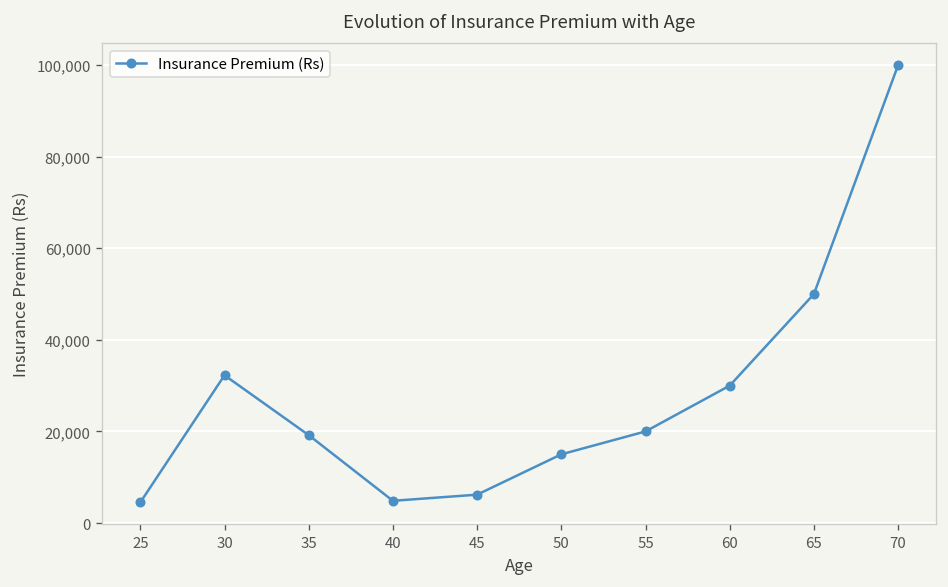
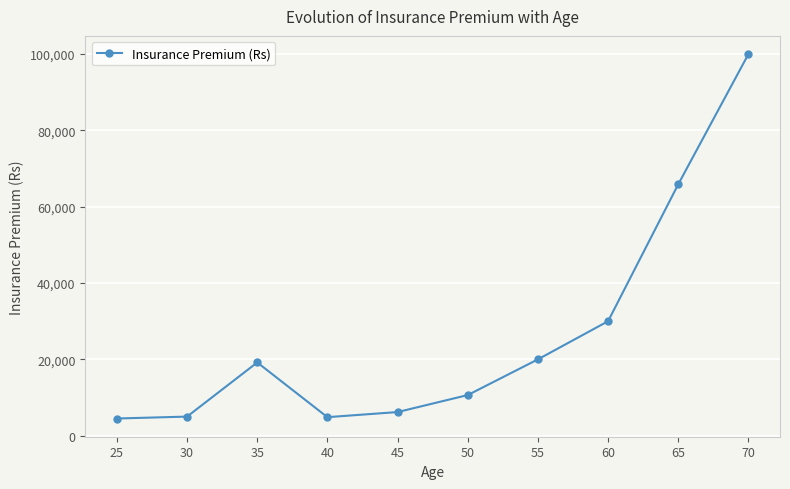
  {
    "25": "5,000",
-   "30": "32,000",
+   "30": "5,000",
    "35": "19,000",
    "40": "5,000",
    "45": "6,000",
-   "50": "15,000",
+   "50": "11,000",
    "55": "20,000",
    "60": "30,000",
-   "65": "50,000",
+   "65": "66,000",
    "70": "100,000"
  }
